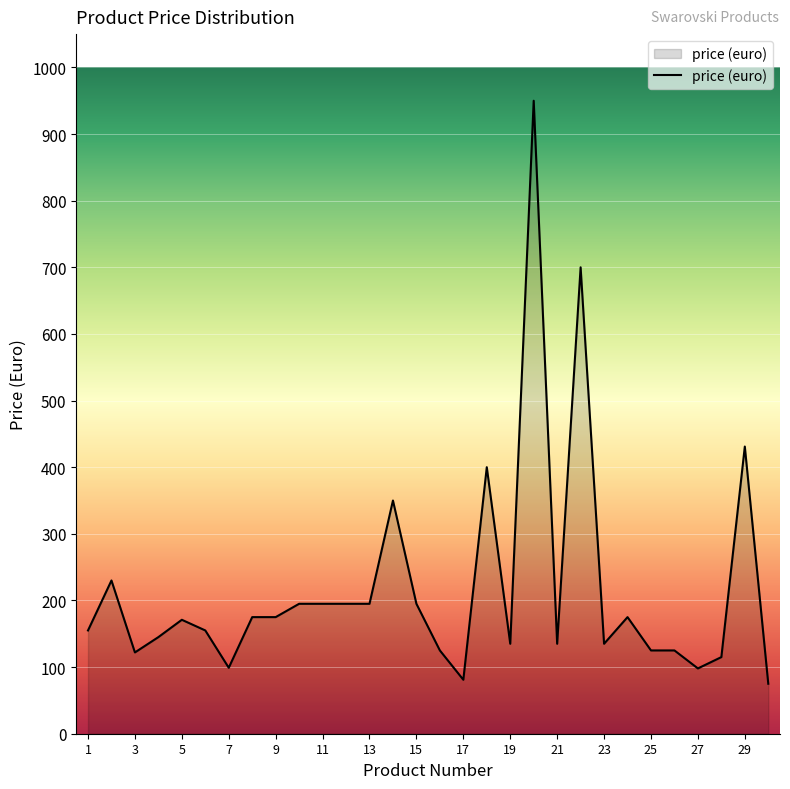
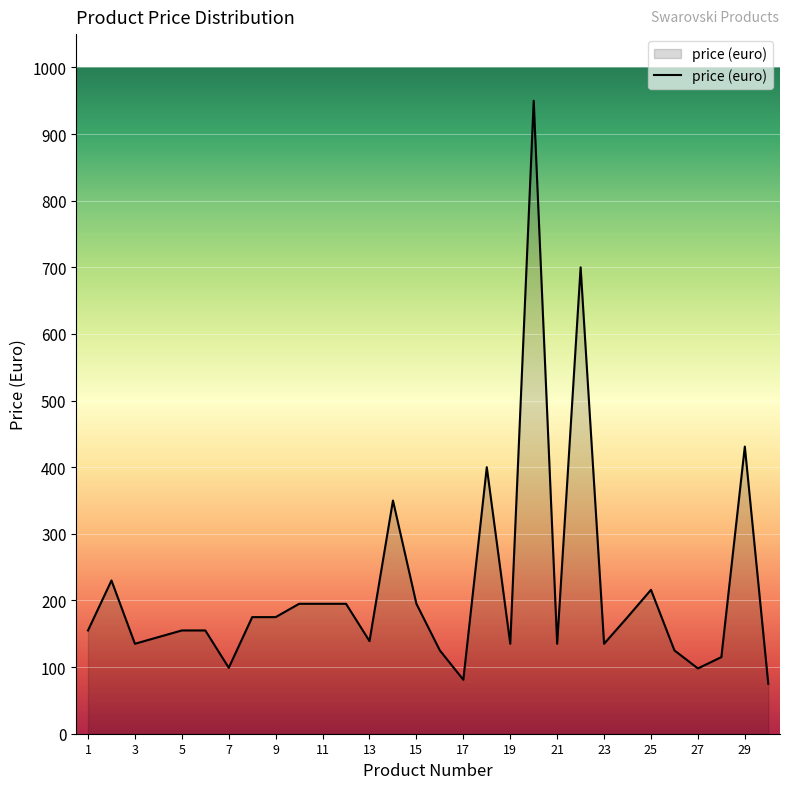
  {
    "1": 160,
-   "3": 120,
-   "5": 170,
+   "3": 140,
+   "5": 160,
    "7": 100,
    "9": 180,
    "11": 200,
-   "13": 200,
+   "13": 140,
    "15": 200,
    "17": 80,
    "19": 140,
    "21": 140,
    "23": 140,
-   "25": 130,
+   "25": 220,
    "27": 100,
    "29": 430
  }
